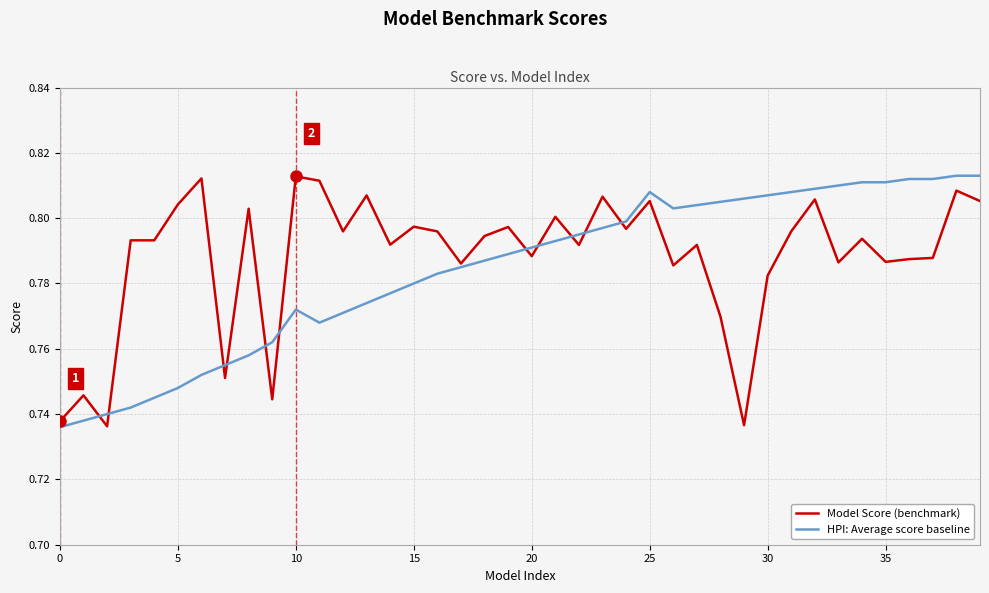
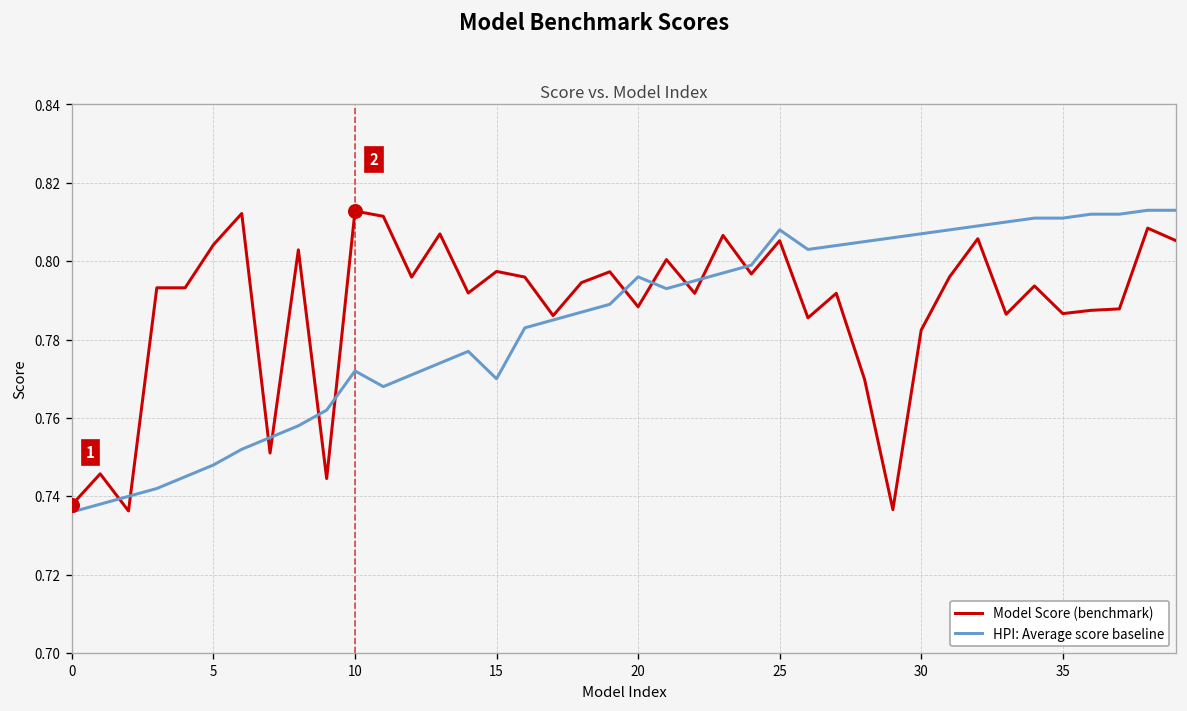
  {
    "HPI: Average score baseline": {
      "0": 0.736,
      "5": 0.748,
      "10": 0.772,
-     "15": 0.78,
-     "20": 0.791,
+     "15": 0.77,
+     "20": 0.796,
      "25": 0.808,
      "30": 0.807,
      "35": 0.811
    }
  }
